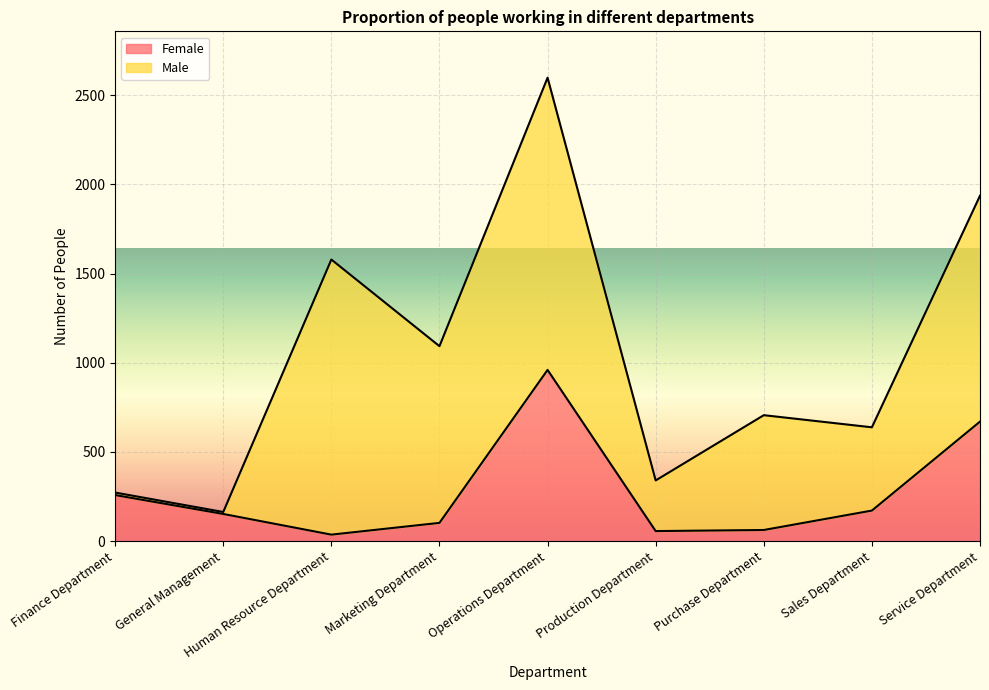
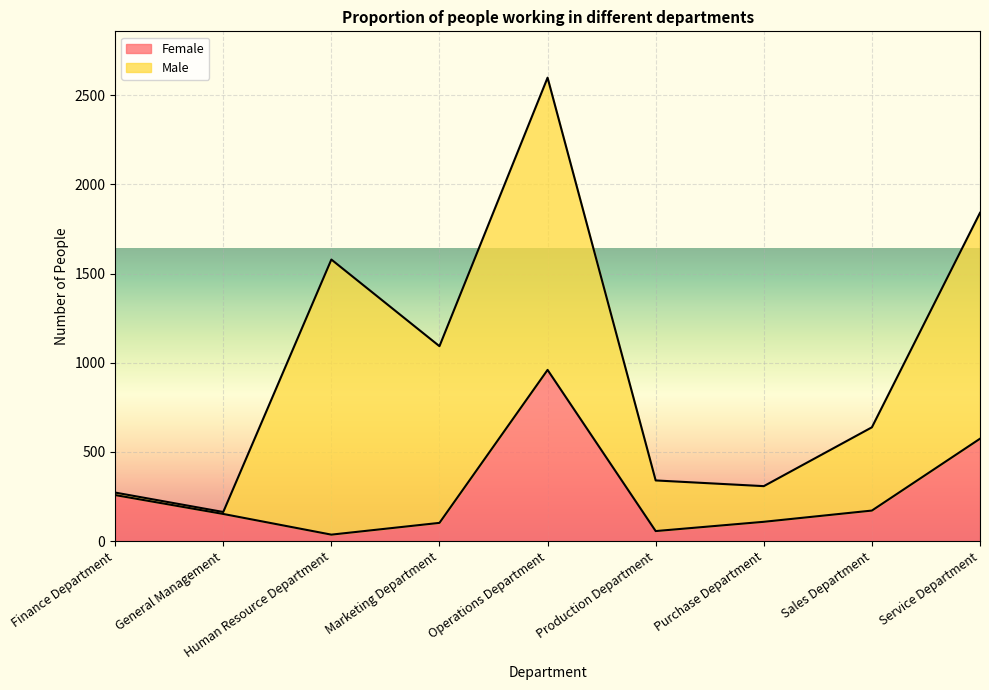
  {
    "Female": {
      "Human Resource Department": 40,
      "Marketing Department": 100,
      "Operations Department": 960,
      "Production Department": 60,
-     "Purchase Department": 60,
+     "Purchase Department": 110,
      "Sales Department": 170,
-     "Service Department": 670
+     "Service Department": 570
    },
    "Male": {
      "Human Resource Department": 1540,
      "Marketing Department": 990,
      "Operations Department": 1640,
      "Production Department": 280,
-     "Purchase Department": 640,
+     "Purchase Department": 200,
      "Sales Department": 470,
      "Service Department": 1270
    }
  }
